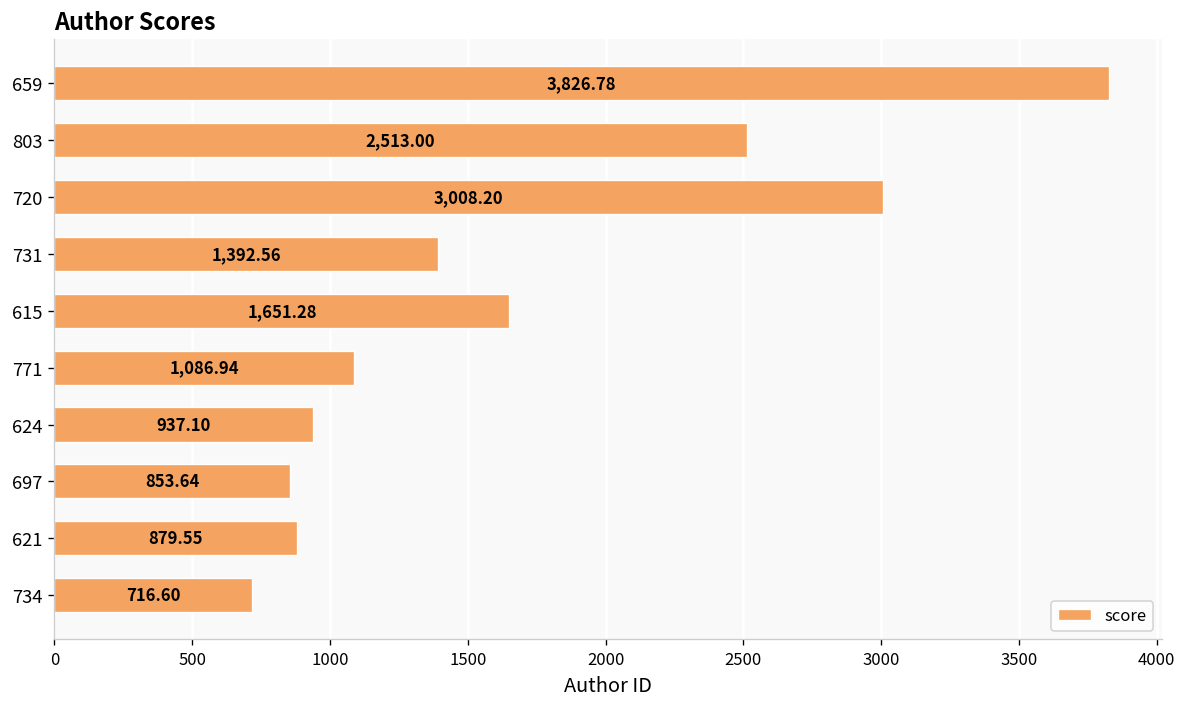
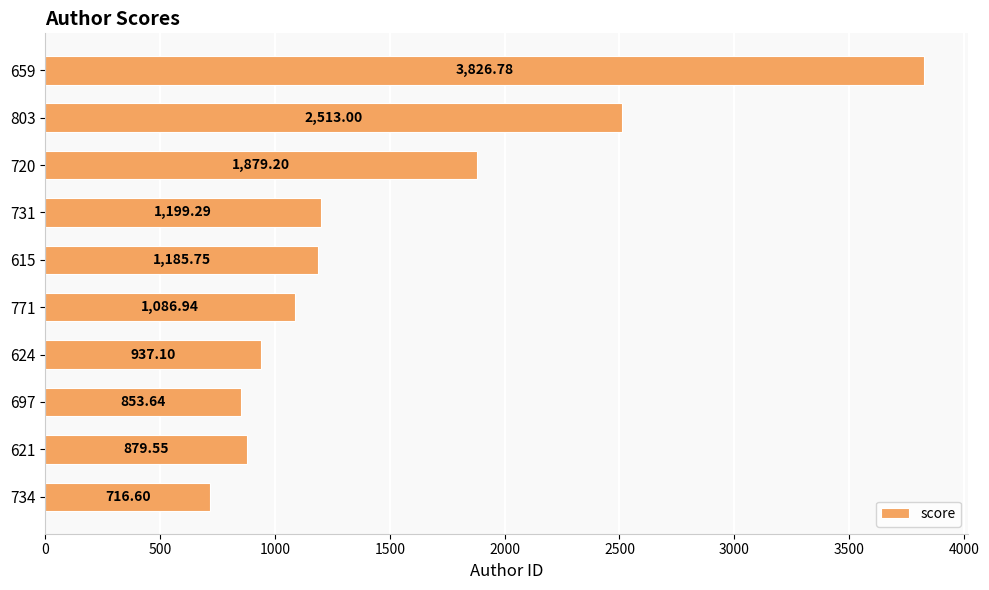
  {
    "659": "3,826.78",
    "803": "2,513.00",
-   "720": "3,008.20",
-   "731": "1,392.56",
-   "615": "1,651.28",
+   "720": "1,879.20",
+   "731": "1,199.29",
+   "615": "1,185.75",
    "771": "1,086.94",
    "624": "937.10",
    "697": "853.64",
    "621": "879.55",
    "734": "716.60"
  }
